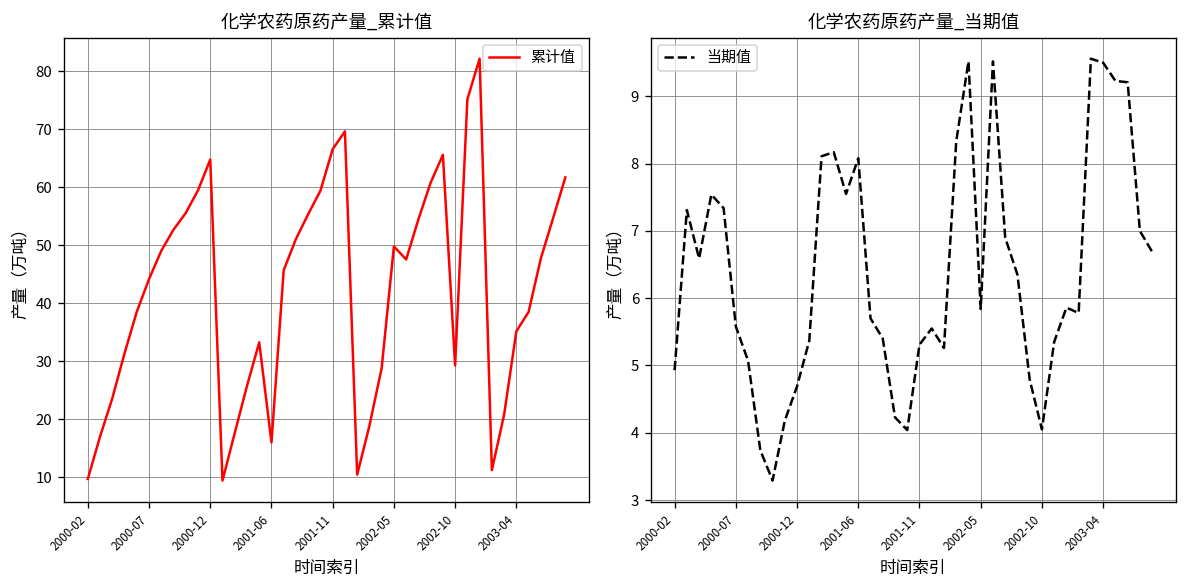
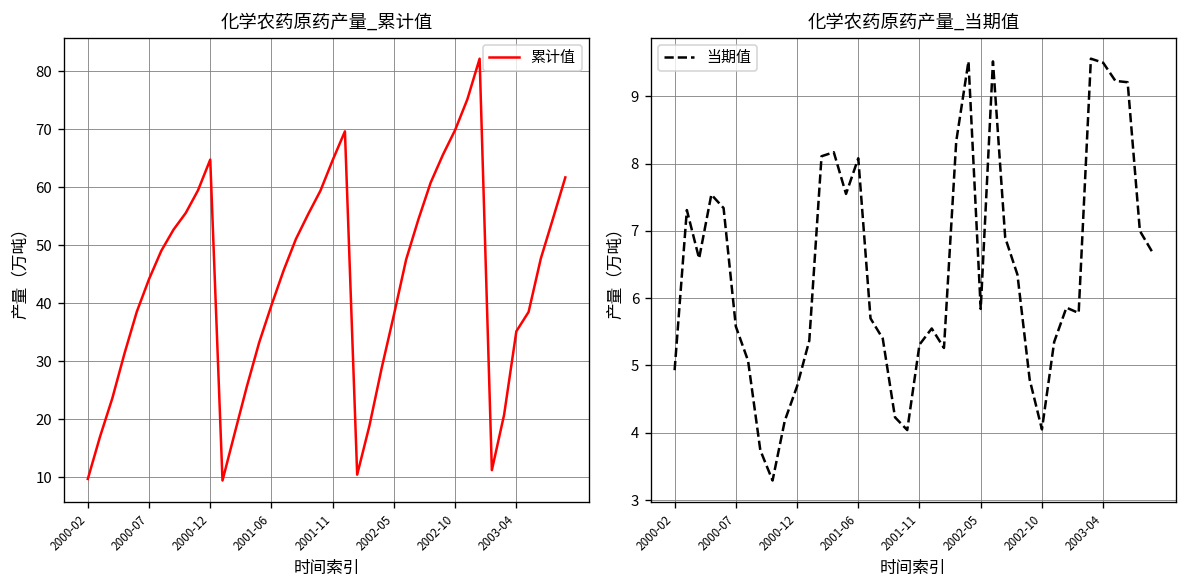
  {
    "化学农药原药产量_累计值": {
      "2000-02": 10,
      "2000-07": 44,
      "2000-12": 65,
-     "2001-06": 16,
-     "2001-11": 67,
-     "2002-05": 50,
-     "2002-10": 29,
+     "2001-06": 40,
+     "2001-11": 65,
+     "2002-05": 38,
+     "2002-10": 70,
      "2003-04": 35
    },
    "化学农药原药产量_当期值": {
      "2000-02": 4.9,
      "2000-07": 5.6,
      "2000-12": 4.7,
      "2001-06": 8.1,
      "2001-11": 5.3,
      "2002-05": 5.8,
      "2002-10": 4.1,
      "2003-04": 9.5
    }
  }
